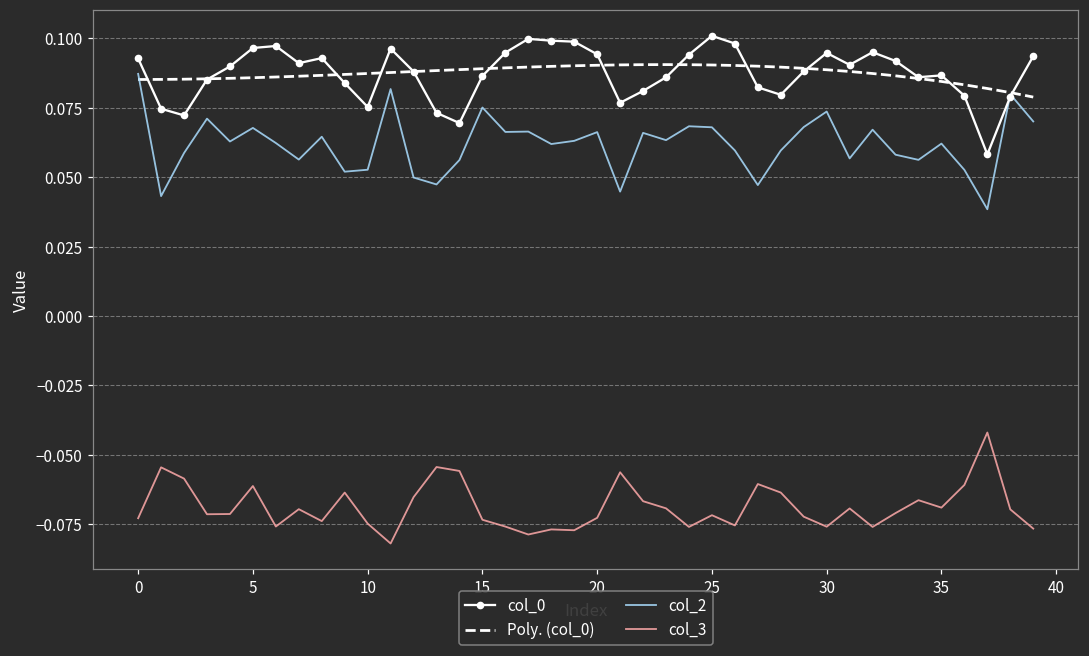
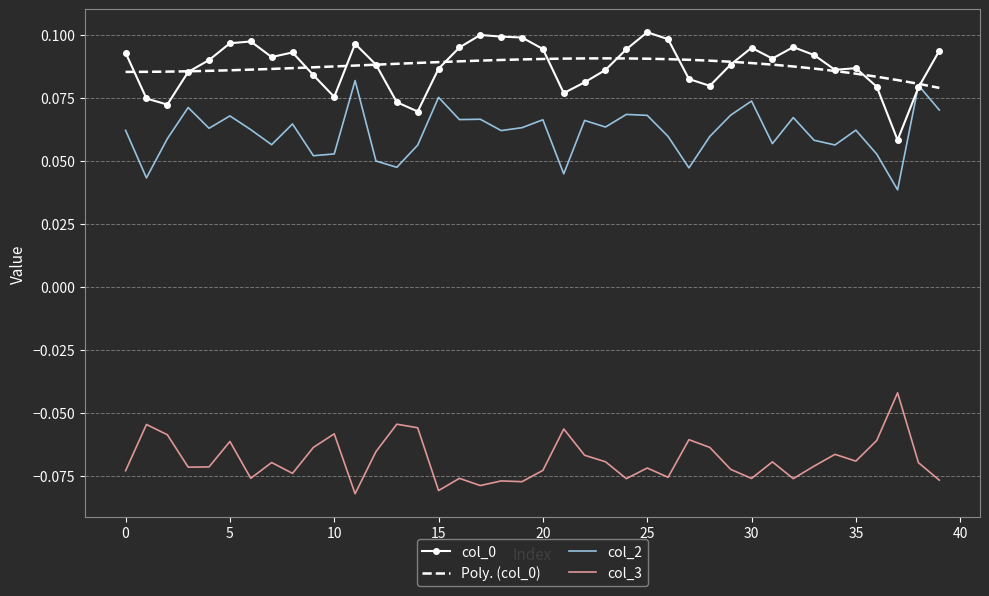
  {
    "col_2": {
-     "0": 0.087,
+     "0": 0.062,
      "5": 0.068,
      "10": 0.053,
      "15": 0.075,
      "20": 0.066,
      "25": 0.068,
      "30": 0.074,
      "35": 0.062
    },
    "col_3": {
      "0": -0.073,
      "5": -0.061,
-     "10": -0.075,
-     "15": -0.073,
+     "10": -0.058,
+     "15": -0.081,
      "20": -0.073,
      "25": -0.072,
      "30": -0.076,
      "35": -0.069
    }
  }
